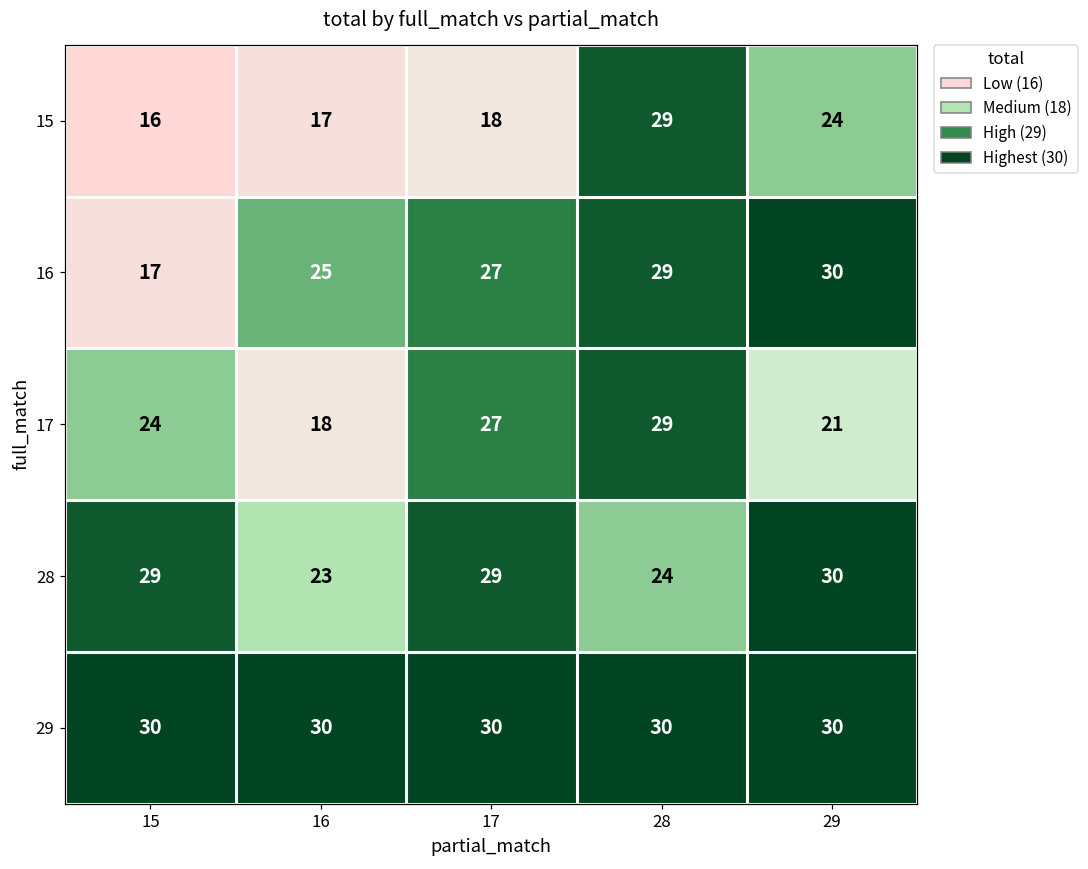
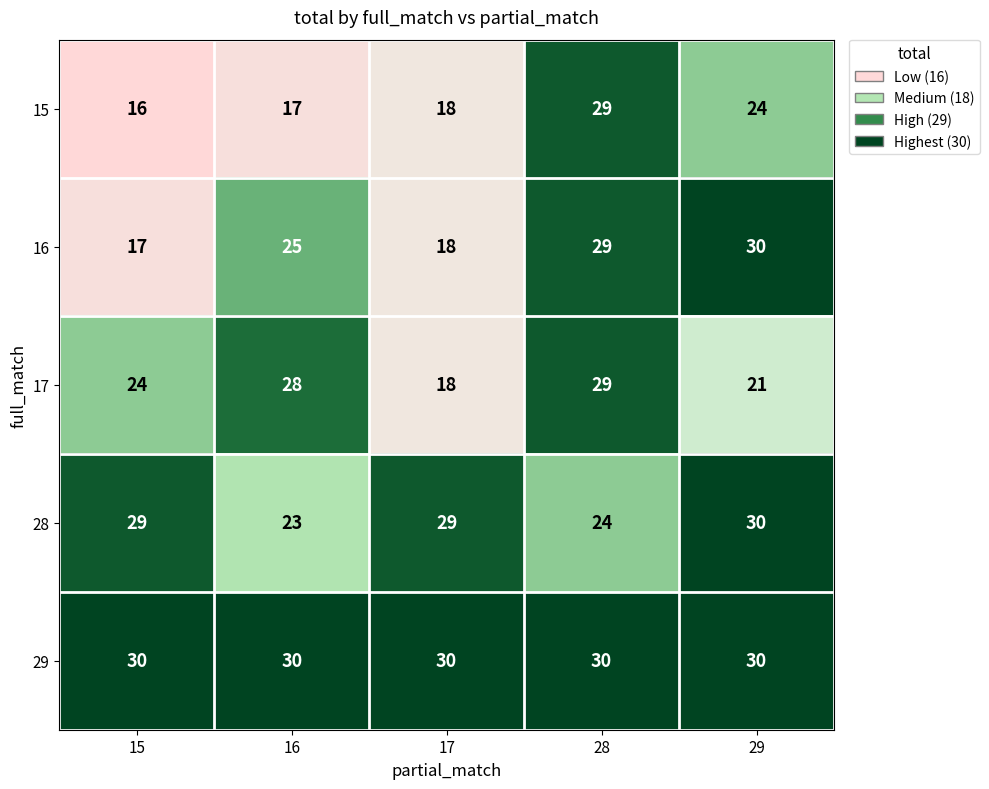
  {
    "15": {
      "15": 16,
      "16": 17,
      "17": 18,
      "28": 29,
      "29": 24
    },
    "16": {
      "15": 17,
      "16": 25,
-     "17": 27,
+     "17": 18,
      "28": 29,
      "29": 30
    },
    "17": {
      "15": 24,
-     "16": 18,
-     "17": 27,
+     "16": 28,
+     "17": 18,
      "28": 29,
      "29": 21
    },
    "28": {
      "15": 29,
      "16": 23,
      "17": 29,
      "28": 24,
      "29": 30
    },
    "29": {
      "15": 30,
      "16": 30,
      "17": 30,
      "28": 30,
      "29": 30
    }
  }
